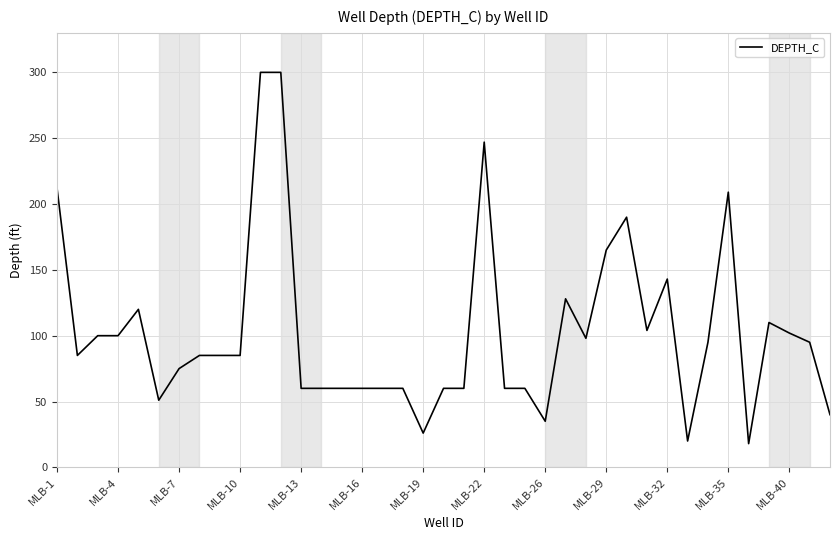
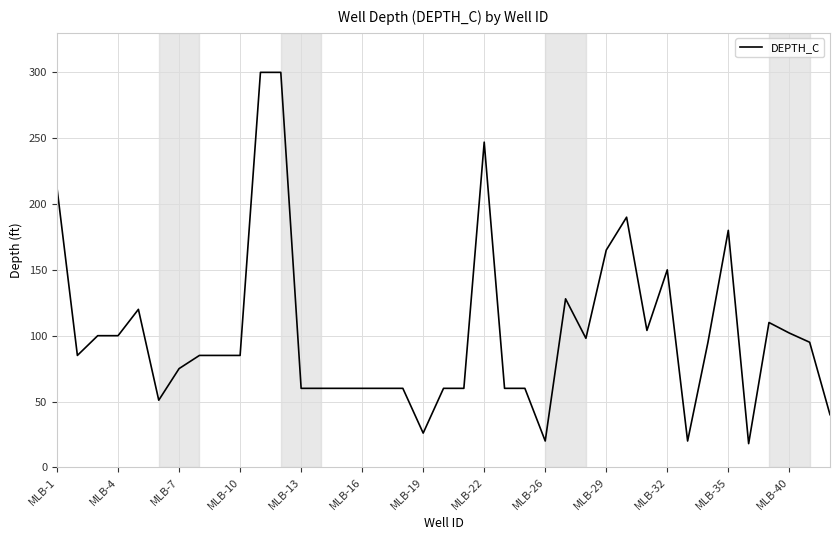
  {
    "MLB-1": 212,
    "MLB-4": 100,
    "MLB-7": 75,
    "MLB-10": 85,
    "MLB-13": 60,
    "MLB-16": 60,
    "MLB-19": 26,
    "MLB-22": 247,
-   "MLB-26": 35,
+   "MLB-26": 20,
    "MLB-29": 165,
-   "MLB-32": 143,
-   "MLB-35": 209,
+   "MLB-32": 150,
+   "MLB-35": 180,
    "MLB-40": 102
  }
